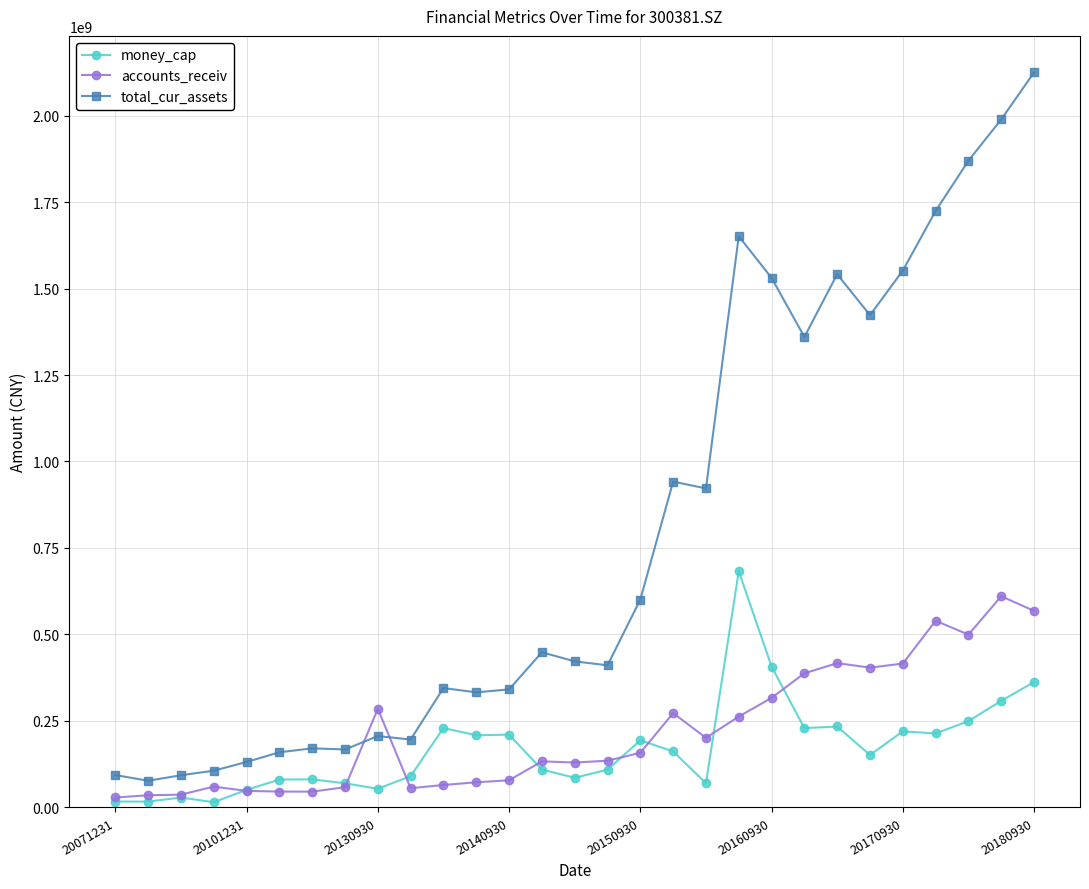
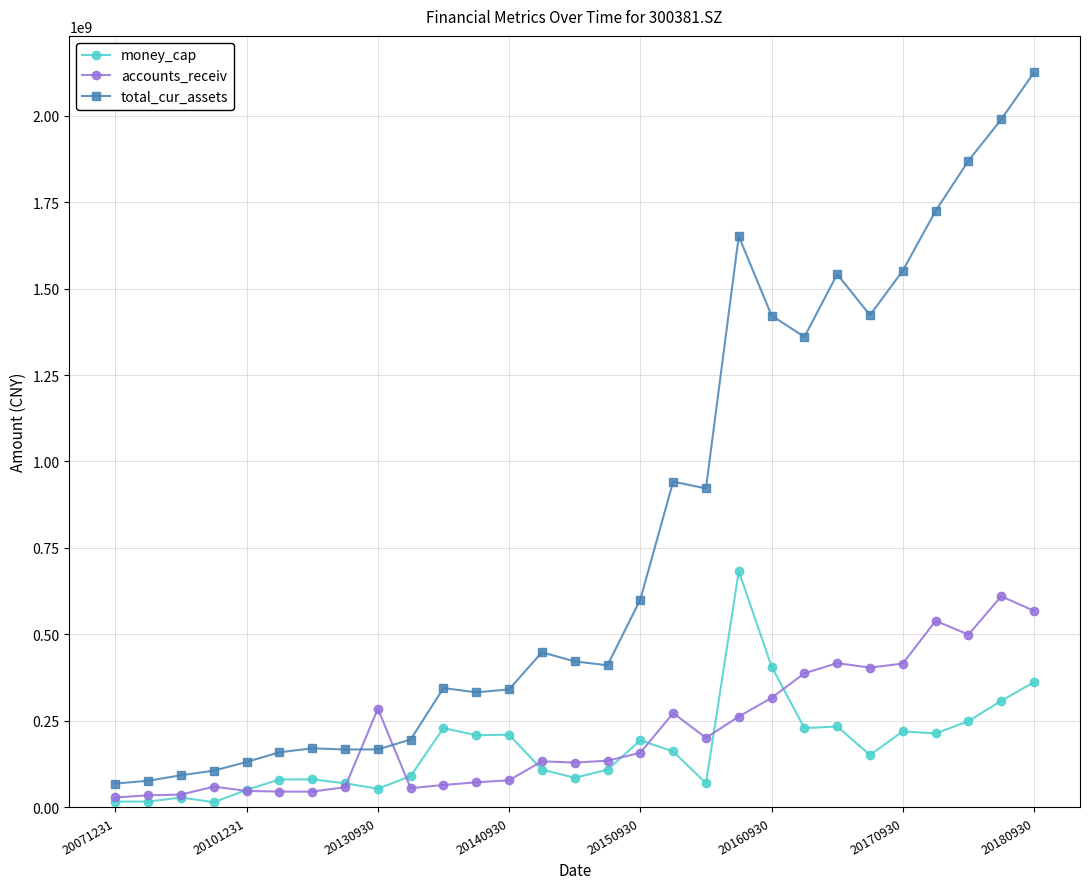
  {
    "money_cap": {
      "20071231": 20000000,
      "20130930": 50000000,
      "20140930": 210000000,
      "20150930": 190000000,
      "20160930": 410000000,
      "20170930": 220000000,
      "20180930": 360000000
    },
    "accounts_receiv": {
      "20071231": 30000000,
      "20130930": 290000000,
      "20140930": 80000000,
      "20150930": 160000000,
      "20160930": 320000000,
      "20170930": 420000000,
      "20180930": 570000000
    },
    "total_cur_assets": {
-     "20071231": 90000000,
+     "20071231": 70000000,
      "20101231": 130000000,
-     "20130930": 210000000,
+     "20130930": 170000000,
      "20140930": 340000000,
      "20150930": 600000000,
-     "20160930": 1530000000,
+     "20160930": 1420000000,
      "20170930": 1550000000,
      "20180930": 2120000000
    }
  }
